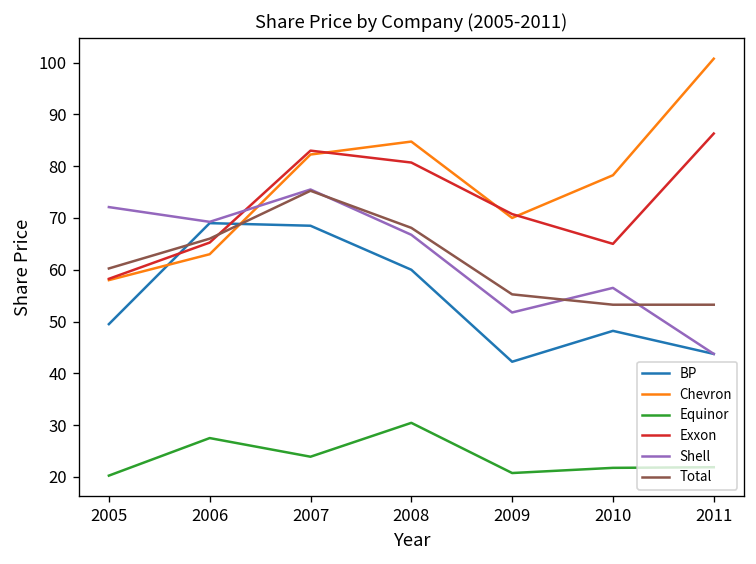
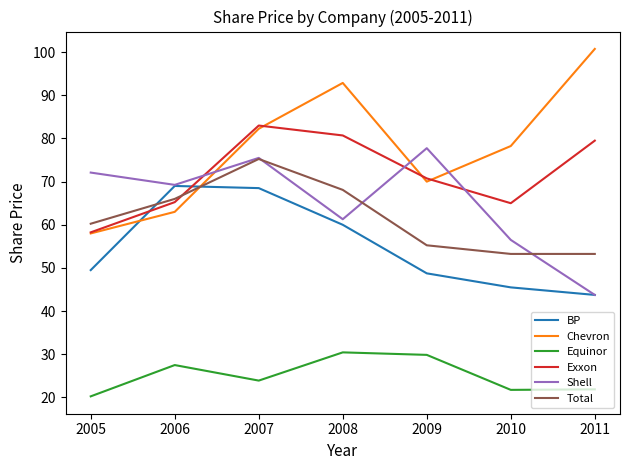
  {
    "BP": {
      "2005": 50,
      "2007": 69,
      "2008": 60,
-     "2009": 42,
-     "2010": 48
+     "2009": 49,
+     "2010": 46
    },
    "Chevron": {
      "2006": 63,
      "2007": 82,
-     "2008": 85,
+     "2008": 93,
      "2009": 70,
      "2010": 78,
      "2011": 101
    },
    "Equinor": {
      "2005": 20,
      "2006": 28,
      "2007": 24,
      "2008": 30,
-     "2009": 21,
+     "2009": 30,
      "2010": 22
    },
    "Exxon": {
      "2006": 65,
      "2007": 83,
      "2008": 81,
      "2009": 71,
      "2010": 65,
-     "2011": 86
+     "2011": 80
    },
    "Shell": {
      "2005": 72,
-     "2008": 67,
-     "2009": 52,
+     "2008": 61,
+     "2009": 78,
      "2010": 57
    },
    "Total": {
      "2005": 60,
      "2006": 66,
      "2008": 68,
      "2009": 55,
      "2010": 53,
      "2011": 53
    }
  }
